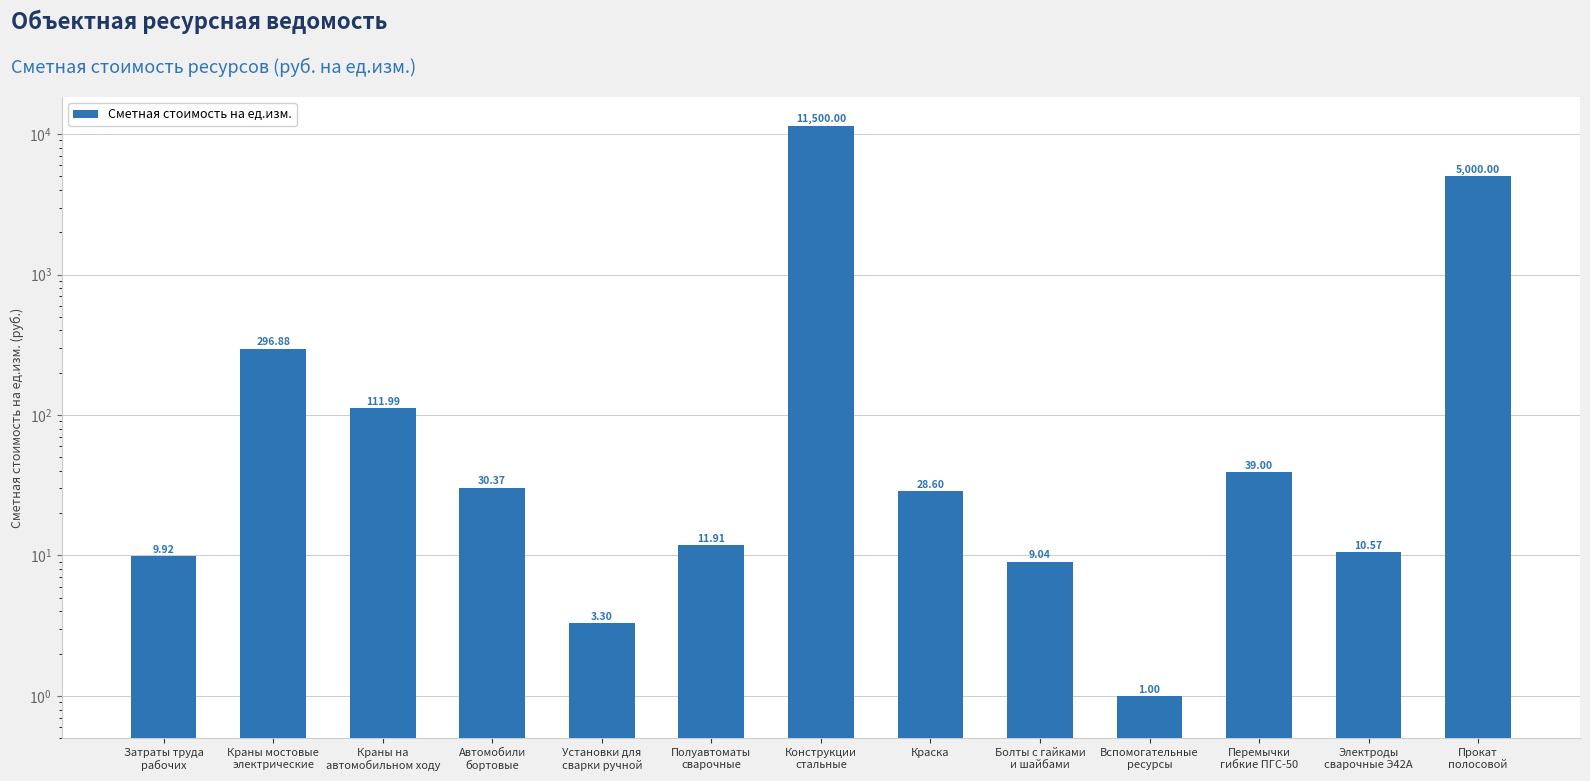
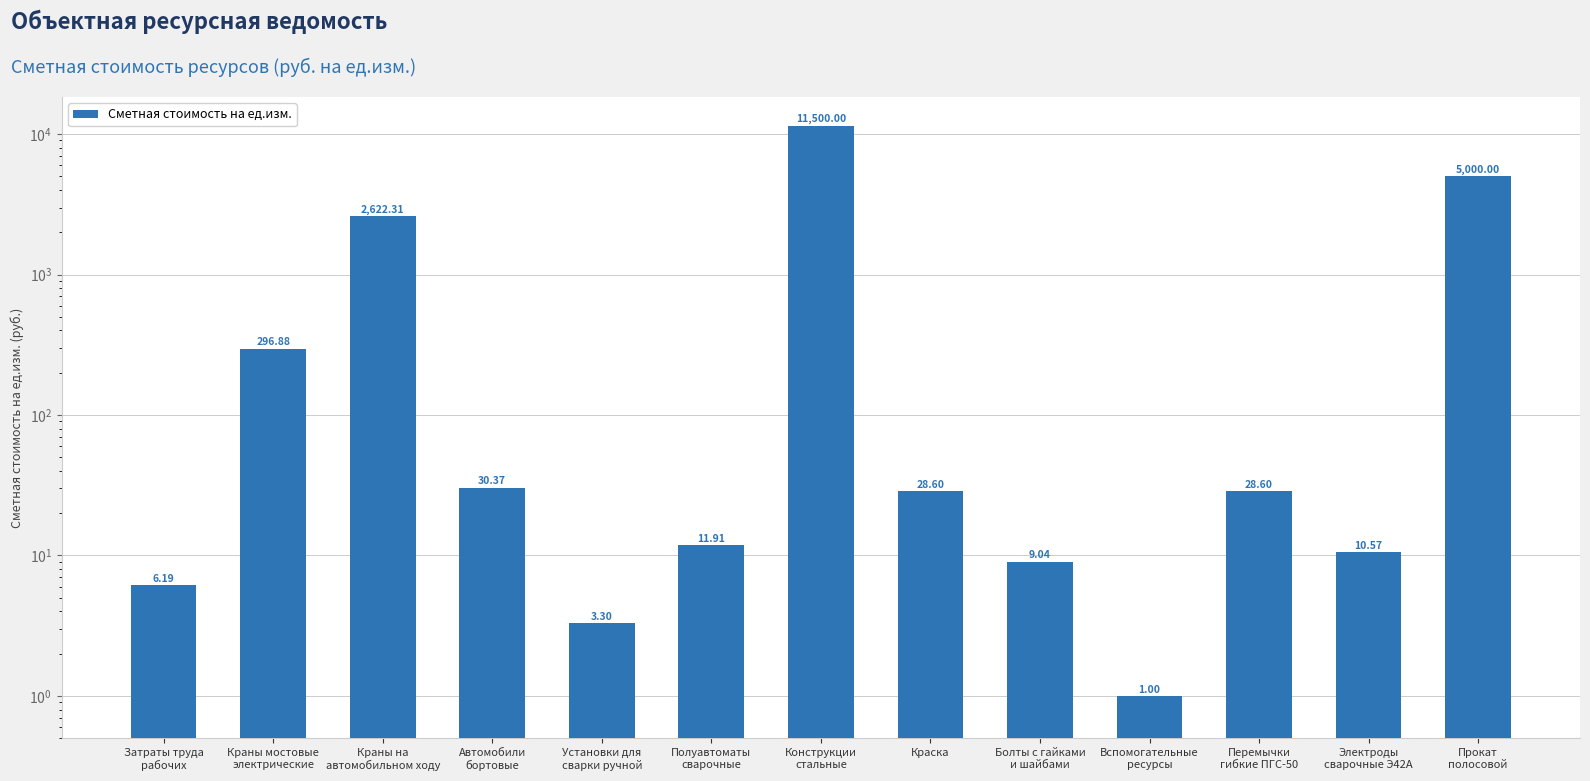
  {
-   "Затраты труда рабочих": "9.92",
+   "Затраты труда рабочих": "6.19",
    "Краны мостовые электрические": "296.88",
-   "Краны на автомобильном ходу": "111.99",
+   "Краны на автомобильном ходу": "2,622.31",
    "Автомобили бортовые": "30.37",
    "Установки для сварки ручной": "3.30",
    "Полуавтоматы сварочные": "11.91",
    "Конструкции стальные": "11,500.00",
    "Краска": "28.60",
    "Болты с гайками и шайбами": "9.04",
    "Вспомогательные ресурсы": "1.00",
-   "Перемычки гибкие ПГС-50": "39.00",
+   "Перемычки гибкие ПГС-50": "28.60",
    "Электроды сварочные Э42А": "10.57",
    "Прокат полосовой": "5,000.00"
  }
